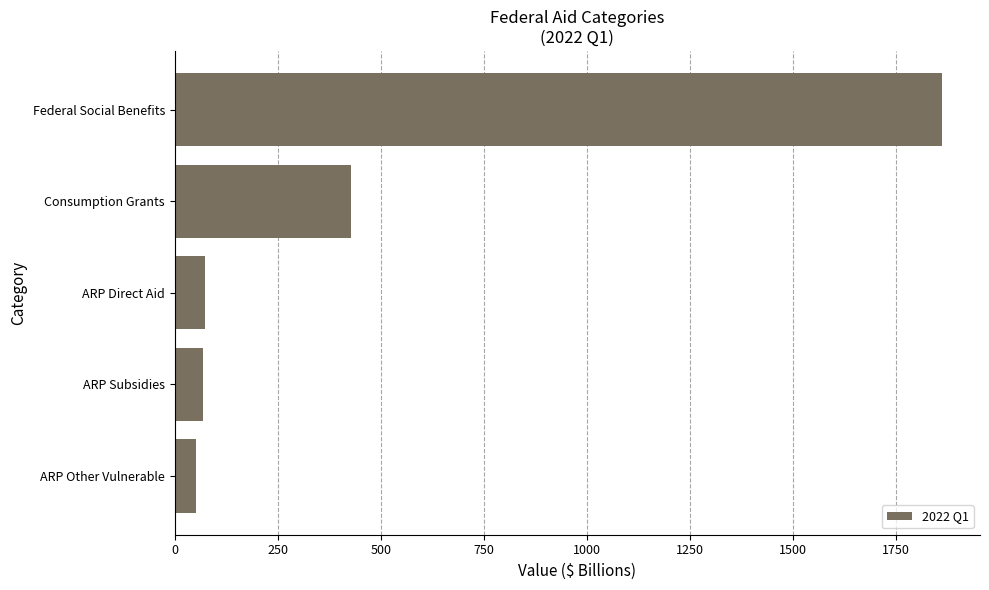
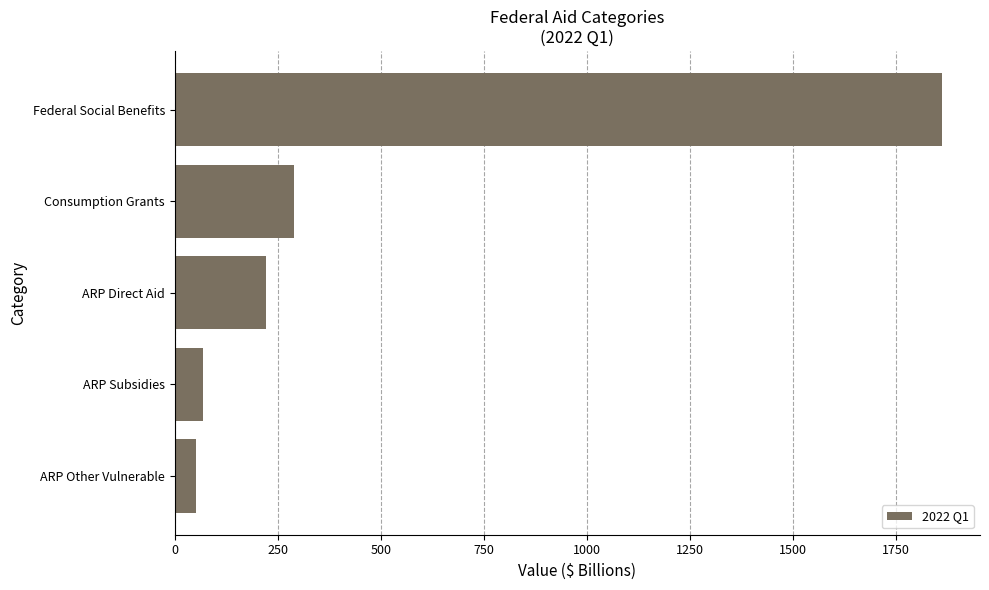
  {
    "Federal Social Benefits": 1860,
-   "Consumption Grants": 430,
-   "ARP Direct Aid": 70,
+   "Consumption Grants": 290,
+   "ARP Direct Aid": 220,
    "ARP Subsidies": 70,
    "ARP Other Vulnerable": 50
  }
